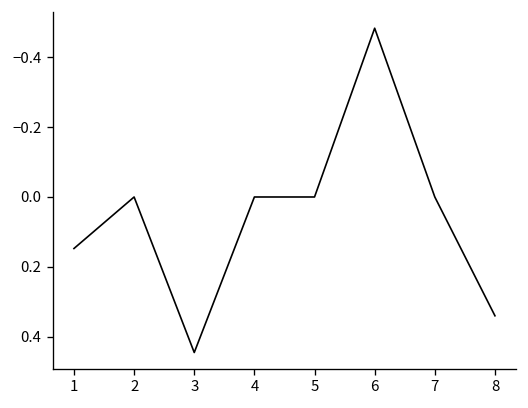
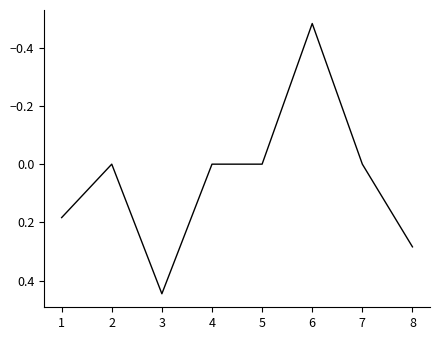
  {
-   "1": 0.15,
+   "1": 0.18,
    "2": 0.00,
    "3": 0.44,
    "4": 0.00,
    "5": 0.00,
    "6": -0.48,
    "7": 0.00,
-   "8": 0.34
+   "8": 0.28
  }
